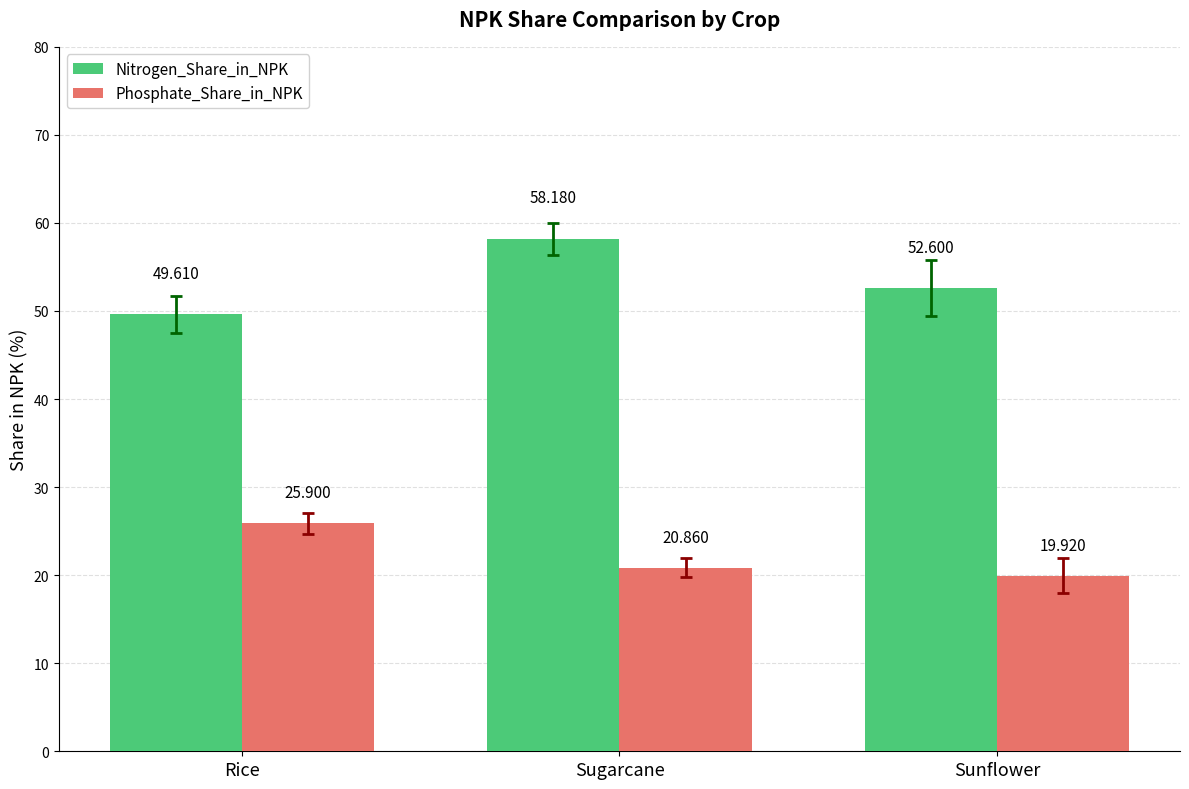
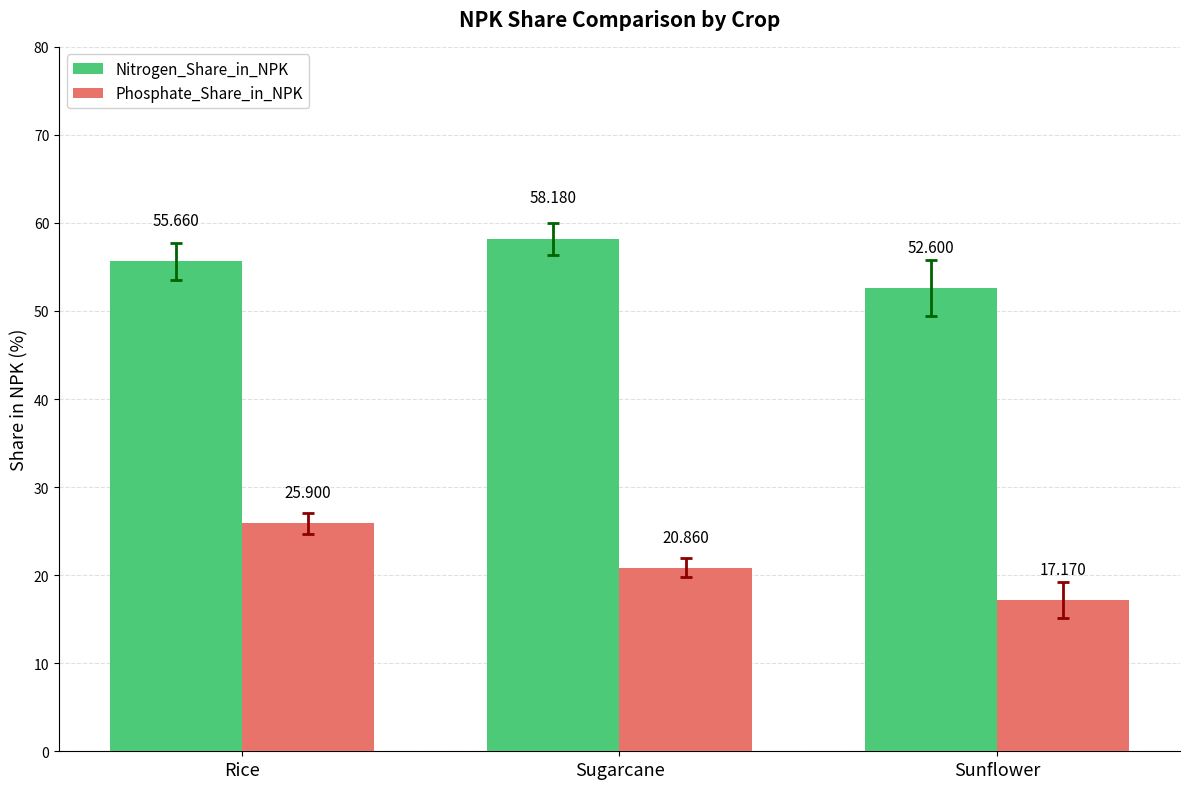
  {
    "Nitrogen_Share_in_NPK": {
-     "Rice": 49.610
+     "Rice": 55.660
    },
    "Phosphate_Share_in_NPK": {
      "Rice": 25.900,
      "Sugarcane": 20.860,
-     "Sunflower": 19.920
+     "Sunflower": 17.170
    }
  }
